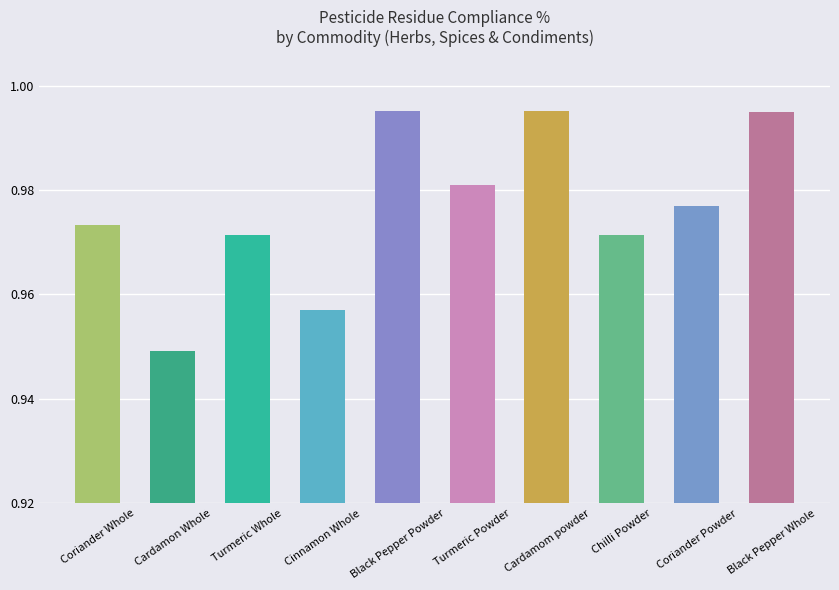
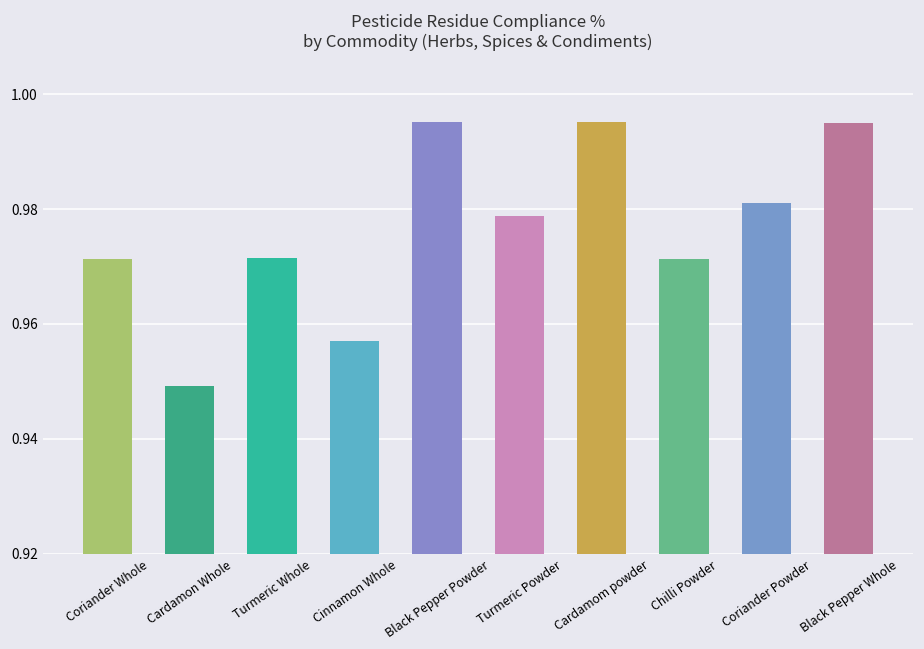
  {
-   "Coriander Whole": 0.973,
+   "Coriander Whole": 0.971,
    "Cardamon Whole": 0.949,
    "Turmeric Whole": 0.971,
    "Cinnamon Whole": 0.957,
    "Black Pepper Powder": 0.995,
-   "Turmeric Powder": 0.981,
+   "Turmeric Powder": 0.979,
    "Cardamom powder": 0.995,
    "Chilli Powder": 0.971,
-   "Coriander Powder": 0.977,
+   "Coriander Powder": 0.981,
    "Black Pepper Whole": 0.995
  }
